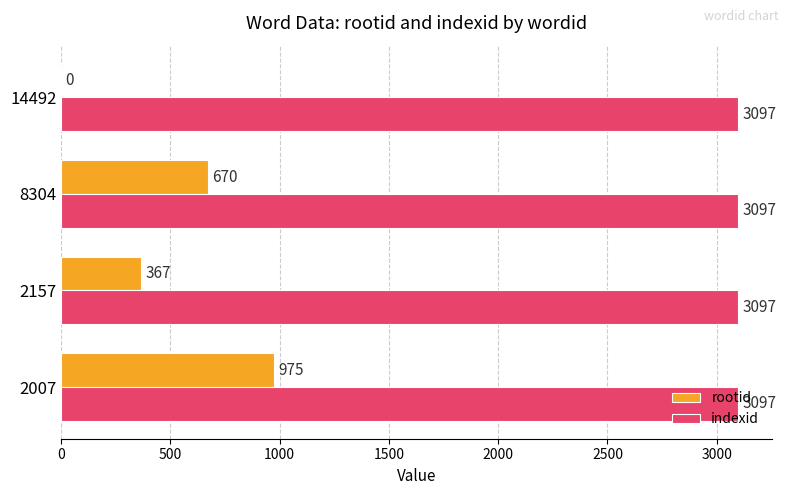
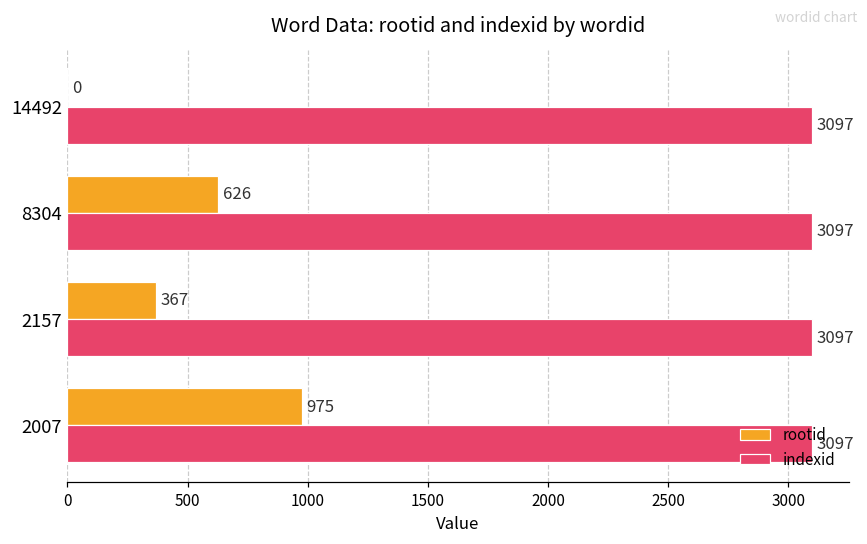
  {
    "rootid": {
      "14492": 0,
-     "8304": 670,
+     "8304": 626,
      "2157": 367,
      "2007": 975
    },
    "indexid": {
      "14492": 3097,
      "8304": 3097,
      "2157": 3097,
      "2007": 3097
    }
  }
